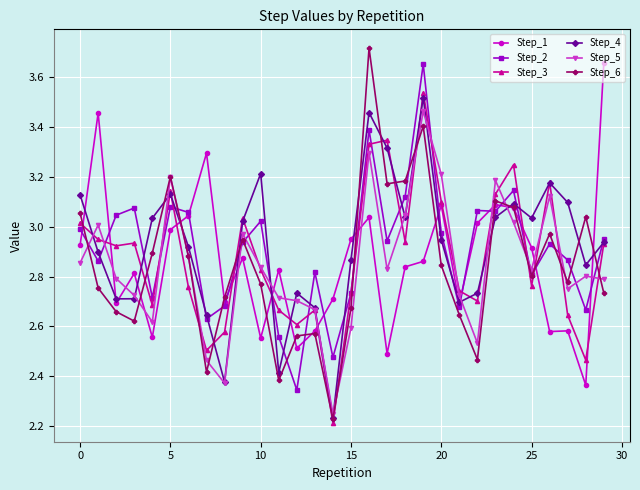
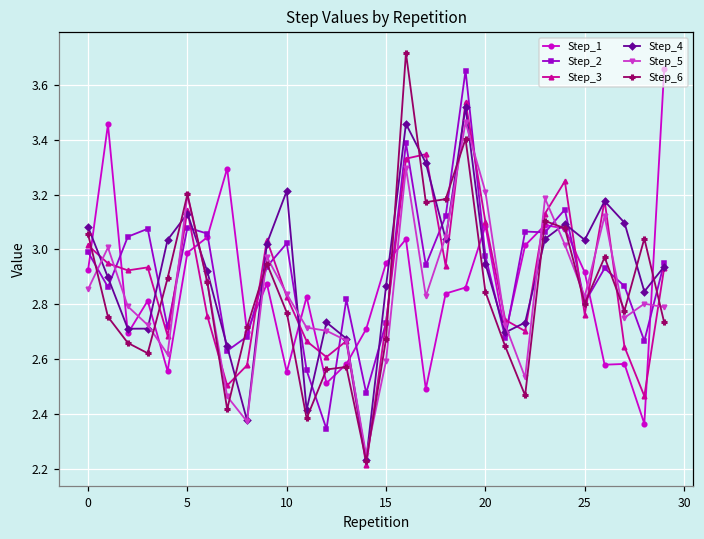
  {
    "Step_4": {
-     "0": 3.13,
+     "0": 3.08,
      "5": 3.13,
      "10": 3.21,
      "15": 2.87,
      "20": 2.95,
      "25": 3.03
    },
    "Step_6": {
      "0": 3.05,
      "10": 2.77,
      "15": 2.67,
      "20": 2.84
    }
  }
